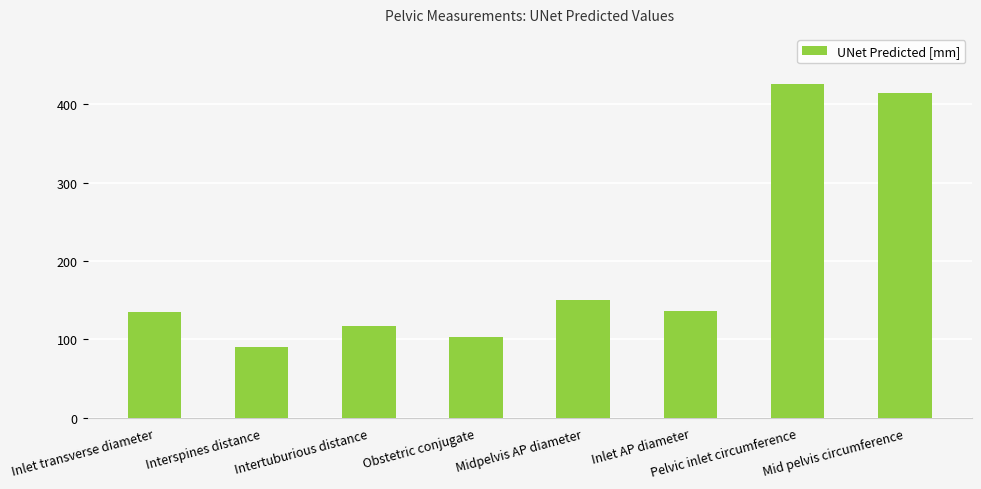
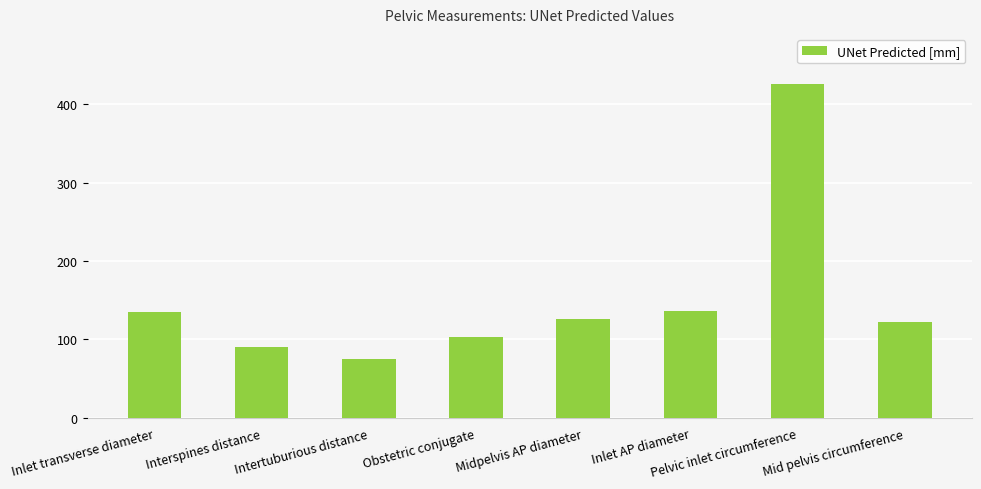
  {
    "Inlet transverse diameter": 130,
    "Interspines distance": 90,
-   "Intertuburious distance": 120,
+   "Intertuburious distance": 70,
    "Obstetric conjugate": 100,
-   "Midpelvis AP diameter": 150,
+   "Midpelvis AP diameter": 130,
    "Inlet AP diameter": 140,
    "Pelvic inlet circumference": 430,
-   "Mid pelvis circumference": 420
+   "Mid pelvis circumference": 120
  }
